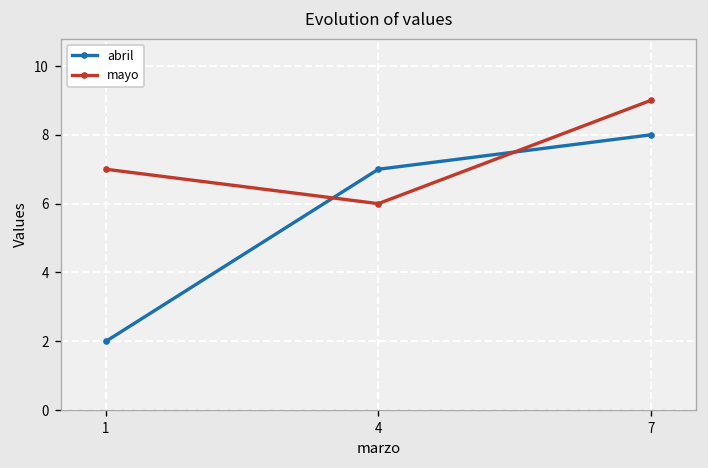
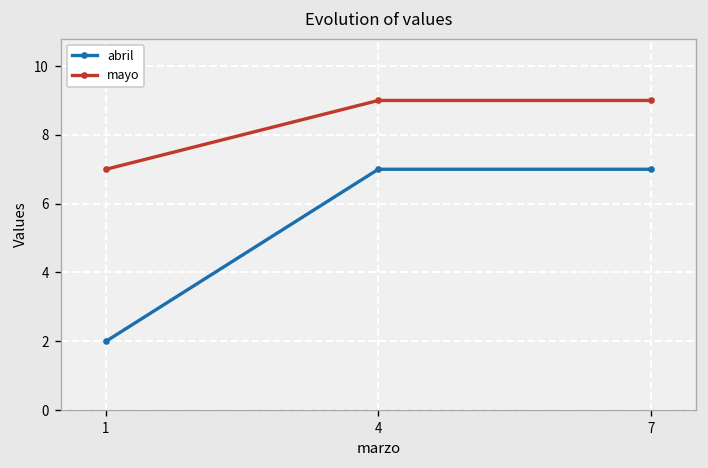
  {
    "abril": {
      "1": 2,
      "4": 7,
-     "7": 8
+     "7": 7
    },
    "mayo": {
      "1": 7,
-     "4": 6,
+     "4": 9,
      "7": 9
    }
  }
